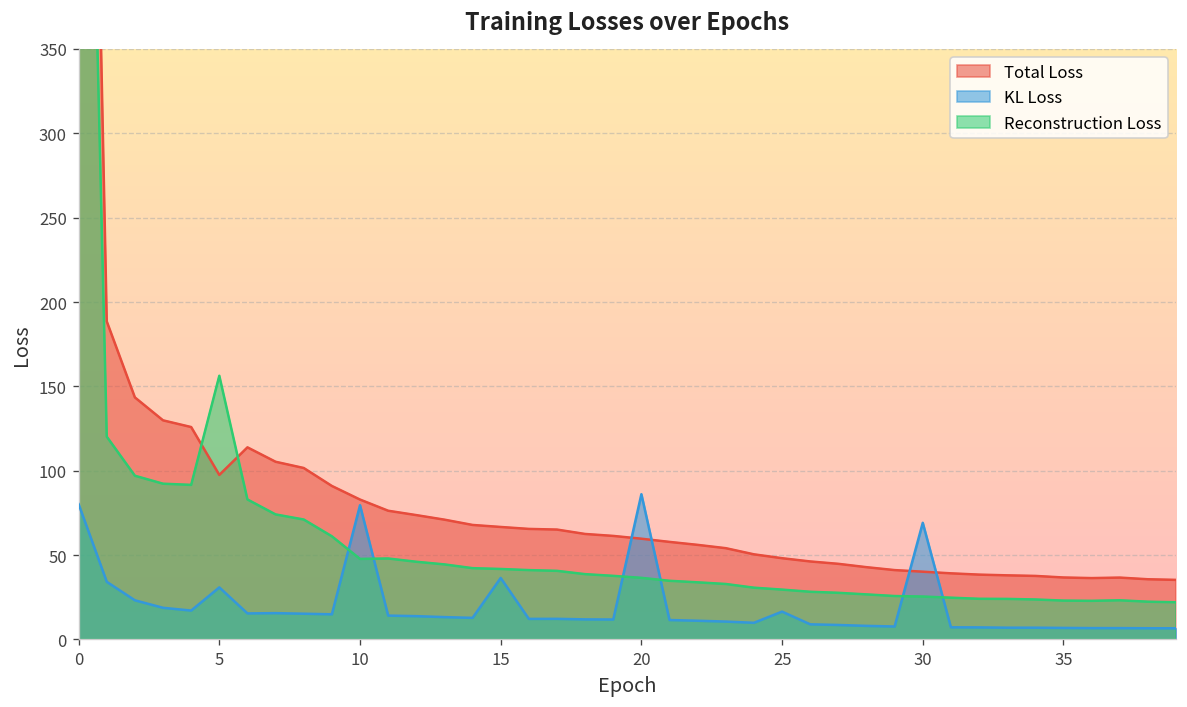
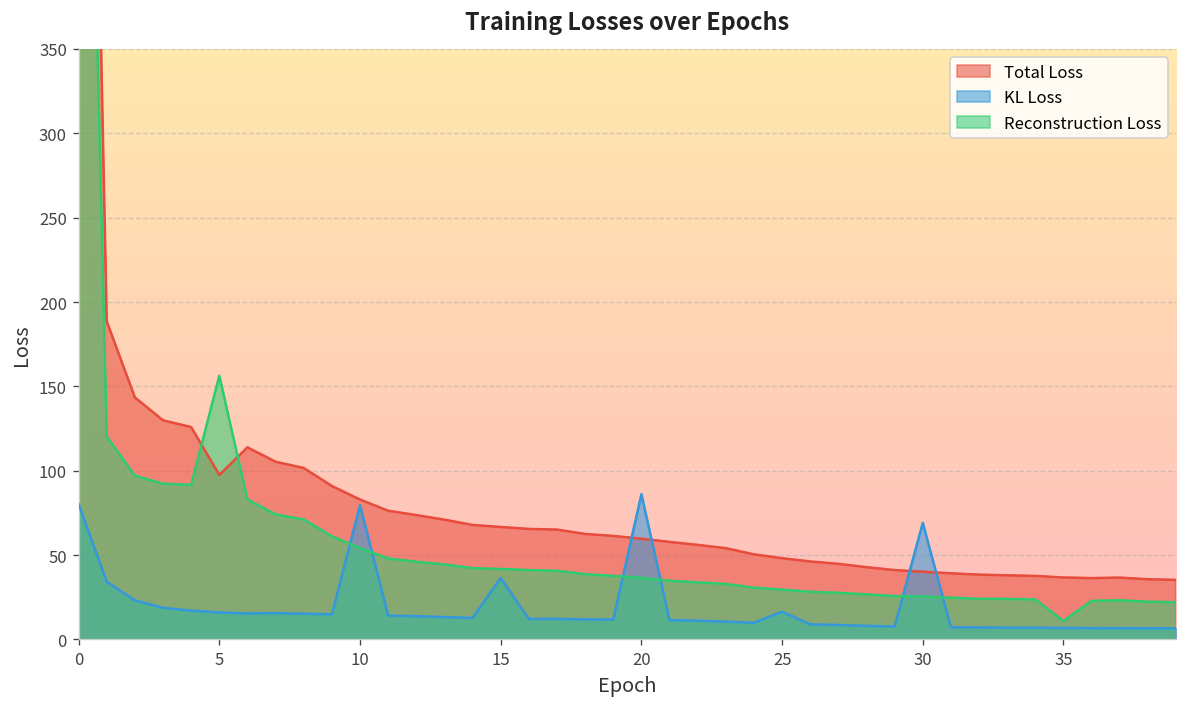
  {
    "Total Loss": {
      "5": 98,
      "10": 83,
      "15": 67,
      "20": 60,
      "25": 48,
      "30": 40,
      "35": 37
    },
    "KL Loss": {
      "0": 80,
-     "5": 31,
+     "5": 16,
      "10": 80,
      "15": 36,
      "20": 86,
      "25": 17,
      "30": 69,
      "35": 7
    },
    "Reconstruction Loss": {
      "5": 156,
-     "10": 48,
+     "10": 54,
      "15": 42,
      "20": 37,
      "25": 30,
      "30": 25,
-     "35": 23
+     "35": 11
    }
  }
